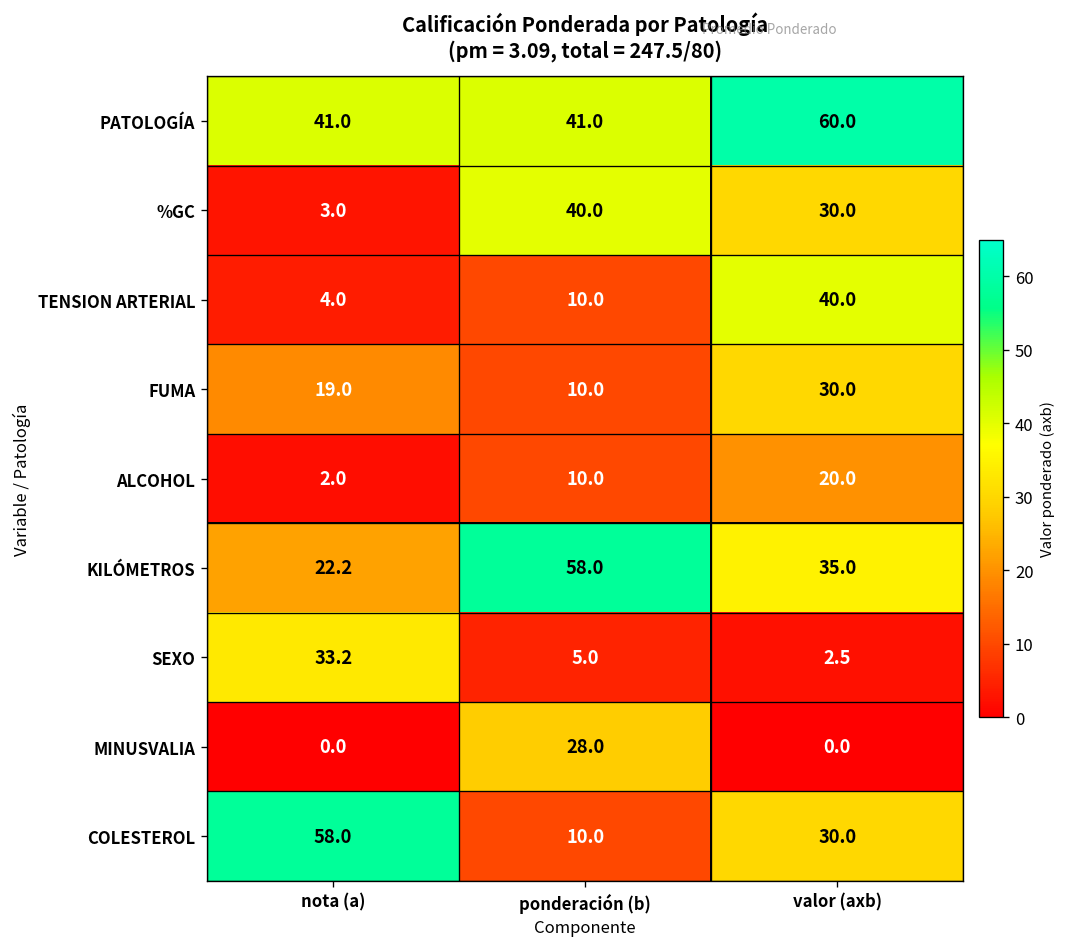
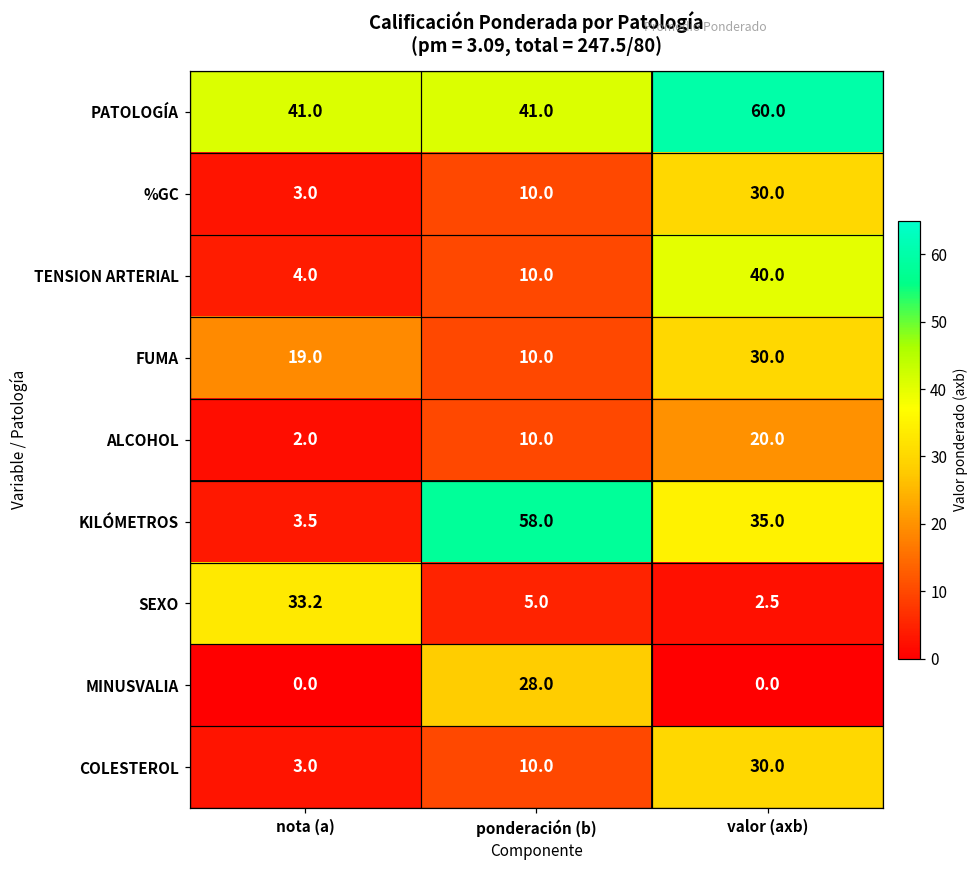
  {
    "PATOLOGÍA": {
      "nota (a)": 41.0,
      "ponderación (b)": 41.0,
      "valor (axb)": 60.0
    },
    "%GC": {
      "nota (a)": 3.0,
-     "ponderación (b)": 40.0,
+     "ponderación (b)": 10.0,
      "valor (axb)": 30.0
    },
    "TENSION ARTERIAL": {
      "nota (a)": 4.0,
      "ponderación (b)": 10.0,
      "valor (axb)": 40.0
    },
    "FUMA": {
      "nota (a)": 19.0,
      "ponderación (b)": 10.0,
      "valor (axb)": 30.0
    },
    "ALCOHOL": {
      "nota (a)": 2.0,
      "ponderación (b)": 10.0,
      "valor (axb)": 20.0
    },
    "KILÓMETROS": {
-     "nota (a)": 22.2,
+     "nota (a)": 3.5,
      "ponderación (b)": 58.0,
      "valor (axb)": 35.0
    },
    "SEXO": {
      "nota (a)": 33.2,
      "ponderación (b)": 5.0,
      "valor (axb)": 2.5
    },
    "MINUSVALIA": {
      "nota (a)": 0.0,
      "ponderación (b)": 28.0,
      "valor (axb)": 0.0
    },
    "COLESTEROL": {
-     "nota (a)": 58.0,
+     "nota (a)": 3.0,
      "ponderación (b)": 10.0,
      "valor (axb)": 30.0
    }
  }
